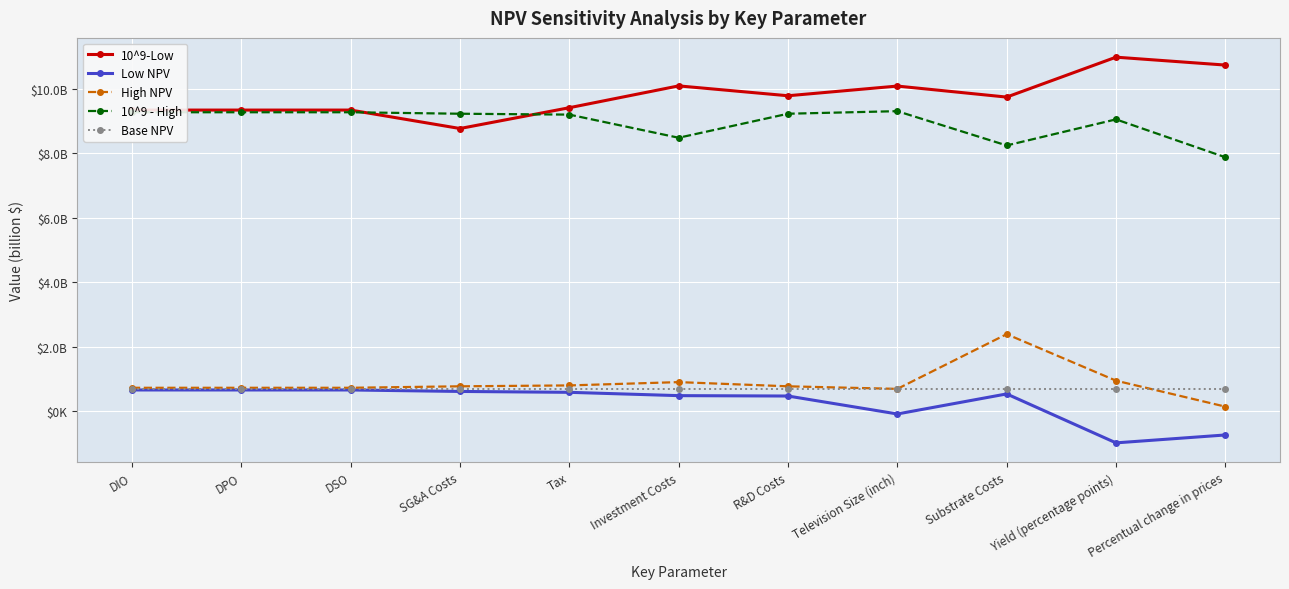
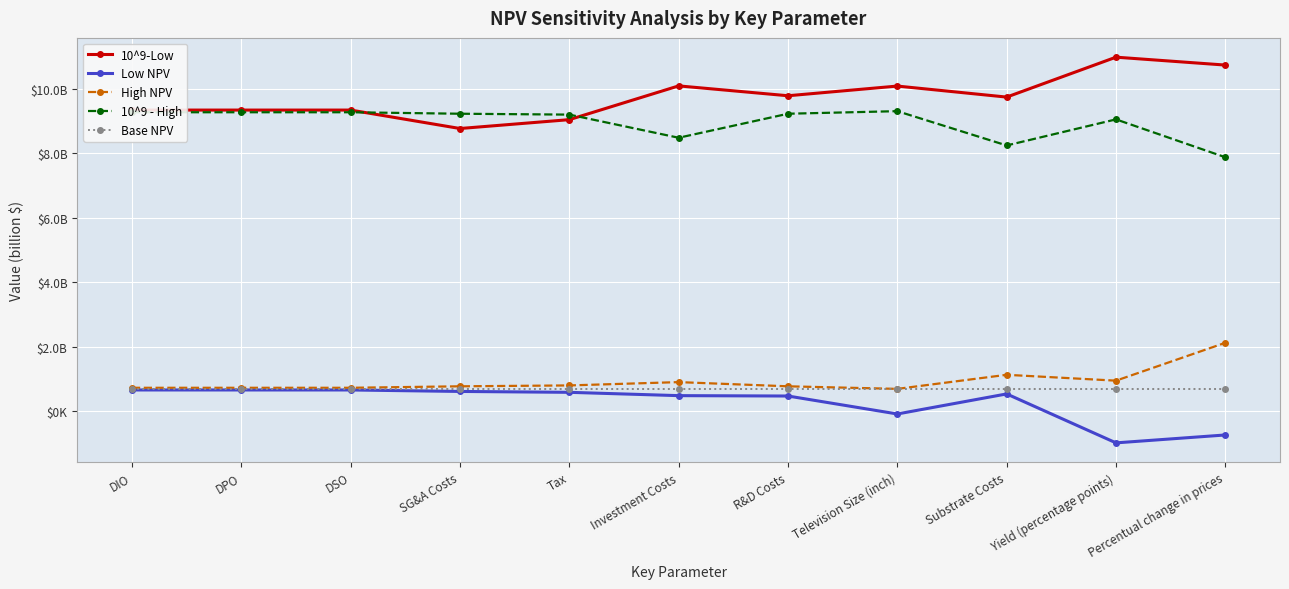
  {
    "10^9-Low": {
      "SG&A Costs": "$8800000000",
-     "Tax": "$9400000000",
+     "Tax": "$9000000000",
      "Investment Costs": "$10100000000",
      "R&D Costs": "$9800000000",
      "Television Size (inch)": "$10100000000",
      "Substrate Costs": "$9800000000",
      "Yield (percentage points)": "$11000000000",
      "Percentual change in prices": "$10700000000"
    },
    "Low NPV": {
      "Tax": "$600000000",
      "Investment Costs": "$500000000",
      "R&D Costs": "$500000000",
      "Television Size (inch)": "$-100000000",
      "Substrate Costs": "$500000000",
      "Yield (percentage points)": "$-1000000000",
      "Percentual change in prices": "$-700000000"
    },
    "High NPV": {
      "SG&A Costs": "$800000000",
      "Tax": "$800000000",
      "Investment Costs": "$900000000",
      "R&D Costs": "$800000000",
-     "Substrate Costs": "$2400000000",
+     "Substrate Costs": "$1100000000",
      "Yield (percentage points)": "$900000000",
-     "Percentual change in prices": "$100000000"
+     "Percentual change in prices": "$2100000000"
    },
    "10^9 - High": {
      "SG&A Costs": "$9200000000",
      "Tax": "$9200000000",
      "Investment Costs": "$8500000000",
      "R&D Costs": "$9200000000",
      "Television Size (inch)": "$9300000000",
      "Substrate Costs": "$8200000000",
      "Yield (percentage points)": "$9100000000",
      "Percentual change in prices": "$7900000000"
    },
    "Base NPV": {
      "Tax": "$700000000",
      "Investment Costs": "$700000000",
      "R&D Costs": "$700000000",
      "Substrate Costs": "$700000000",
      "Yield (percentage points)": "$700000000",
      "Percentual change in prices": "$700000000"
    }
  }
